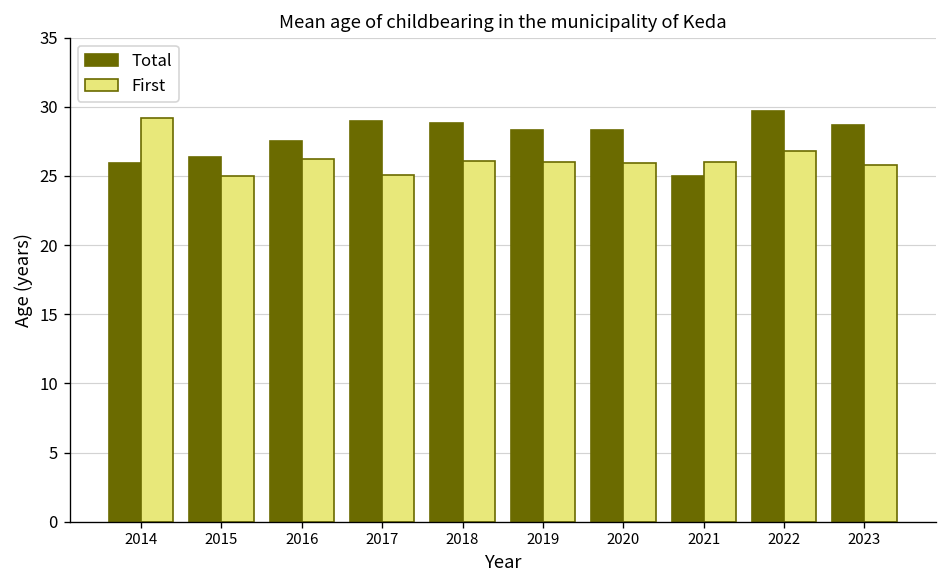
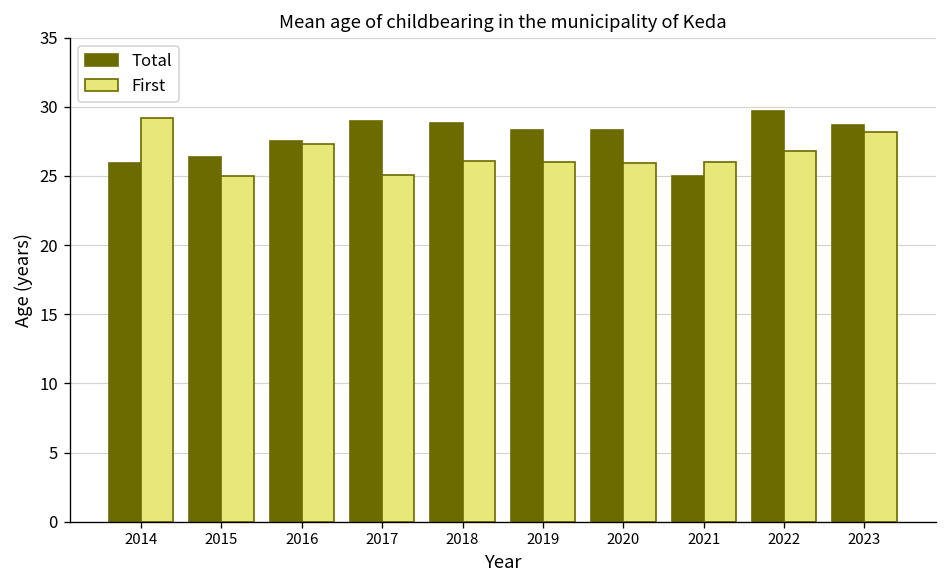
  {
    "Total": {
      "2014": 25.9,
      "2015": 26.4,
      "2016": 27.5,
      "2017": 29.0,
      "2018": 28.8,
      "2019": 28.3,
      "2020": 28.3,
      "2021": 25.0,
      "2022": 29.7,
      "2023": 28.7
    },
    "First": {
      "2014": 29.2,
      "2015": 25.0,
-     "2016": 26.2,
+     "2016": 27.3,
      "2017": 25.1,
      "2018": 26.1,
      "2019": 26.0,
      "2020": 25.9,
      "2021": 26.0,
      "2022": 26.8,
-     "2023": 25.8
+     "2023": 28.2
    }
  }
